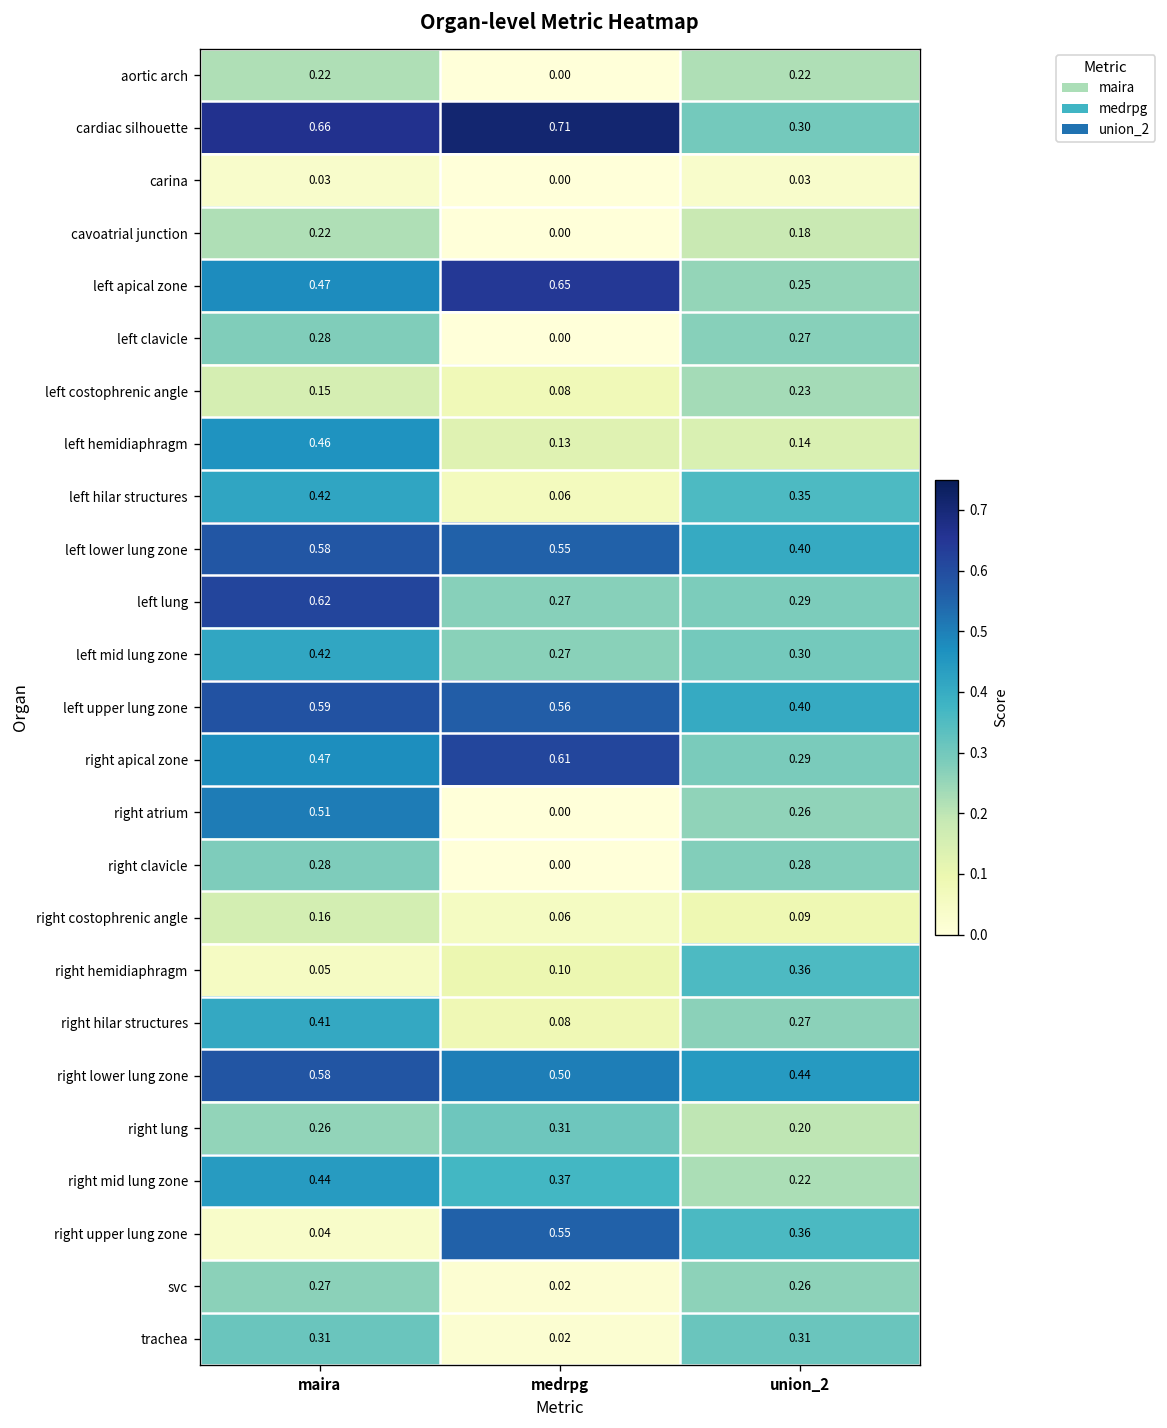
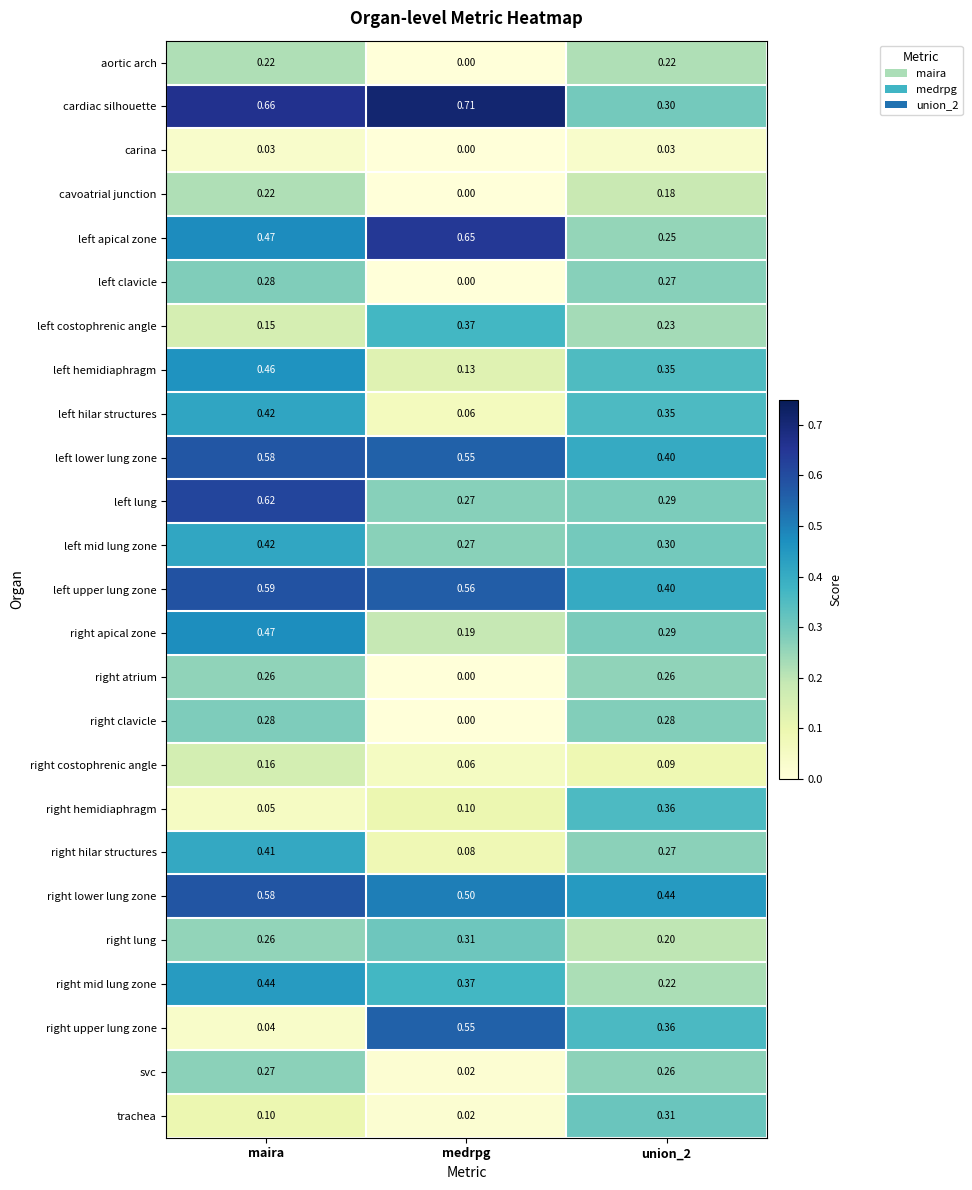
  {
    "aortic arch": {
      "maira": 0.22,
      "medrpg": 0.00,
      "union_2": 0.22
    },
    "cardiac silhouette": {
      "maira": 0.66,
      "medrpg": 0.71,
      "union_2": 0.30
    },
    "carina": {
      "maira": 0.03,
      "medrpg": 0.00,
      "union_2": 0.03
    },
    "cavoatrial junction": {
      "maira": 0.22,
      "medrpg": 0.00,
      "union_2": 0.18
    },
    "left apical zone": {
      "maira": 0.47,
      "medrpg": 0.65,
      "union_2": 0.25
    },
    "left clavicle": {
      "maira": 0.28,
      "medrpg": 0.00,
      "union_2": 0.27
    },
    "left costophrenic angle": {
      "maira": 0.15,
-     "medrpg": 0.08,
+     "medrpg": 0.37,
      "union_2": 0.23
    },
    "left hemidiaphragm": {
      "maira": 0.46,
      "medrpg": 0.13,
-     "union_2": 0.14
+     "union_2": 0.35
    },
    "left hilar structures": {
      "maira": 0.42,
      "medrpg": 0.06,
      "union_2": 0.35
    },
    "left lower lung zone": {
      "maira": 0.58,
      "medrpg": 0.55,
      "union_2": 0.40
    },
    "left lung": {
      "maira": 0.62,
      "medrpg": 0.27,
      "union_2": 0.29
    },
    "left mid lung zone": {
      "maira": 0.42,
      "medrpg": 0.27,
      "union_2": 0.30
    },
    "left upper lung zone": {
      "maira": 0.59,
      "medrpg": 0.56,
      "union_2": 0.40
    },
    "right apical zone": {
      "maira": 0.47,
-     "medrpg": 0.61,
+     "medrpg": 0.19,
      "union_2": 0.29
    },
    "right atrium": {
-     "maira": 0.51,
+     "maira": 0.26,
      "medrpg": 0.00,
      "union_2": 0.26
    },
    "right clavicle": {
      "maira": 0.28,
      "medrpg": 0.00,
      "union_2": 0.28
    },
    "right costophrenic angle": {
      "maira": 0.16,
      "medrpg": 0.06,
      "union_2": 0.09
    },
    "right hemidiaphragm": {
      "maira": 0.05,
      "medrpg": 0.10,
      "union_2": 0.36
    },
    "right hilar structures": {
      "maira": 0.41,
      "medrpg": 0.08,
      "union_2": 0.27
    },
    "right lower lung zone": {
      "maira": 0.58,
      "medrpg": 0.50,
      "union_2": 0.44
    },
    "right lung": {
      "maira": 0.26,
      "medrpg": 0.31,
      "union_2": 0.20
    },
    "right mid lung zone": {
      "maira": 0.44,
      "medrpg": 0.37,
      "union_2": 0.22
    },
    "right upper lung zone": {
      "maira": 0.04,
      "medrpg": 0.55,
      "union_2": 0.36
    },
    "svc": {
      "maira": 0.27,
      "medrpg": 0.02,
      "union_2": 0.26
    },
    "trachea": {
-     "maira": 0.31,
+     "maira": 0.10,
      "medrpg": 0.02,
      "union_2": 0.31
    }
  }
